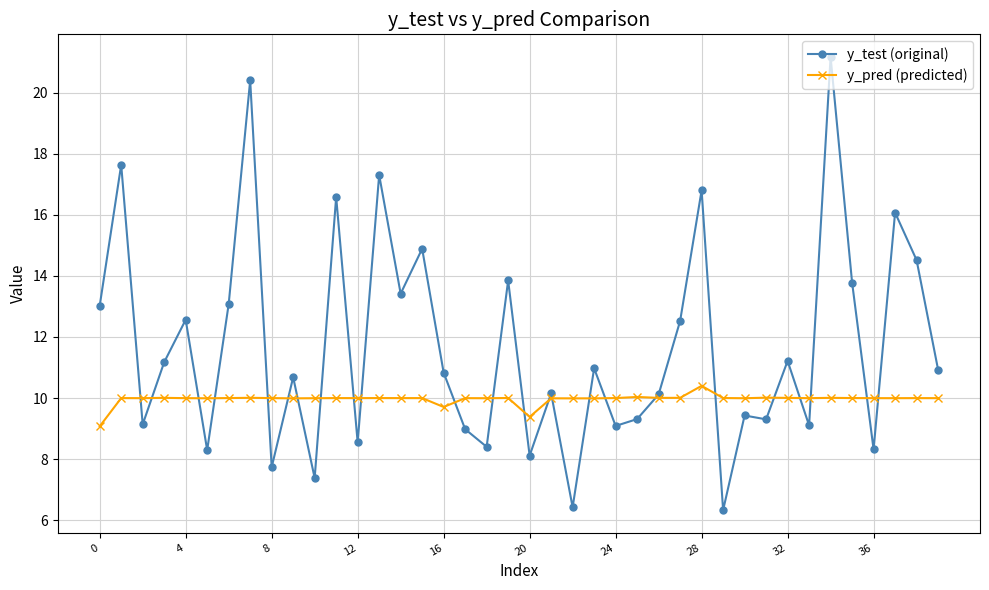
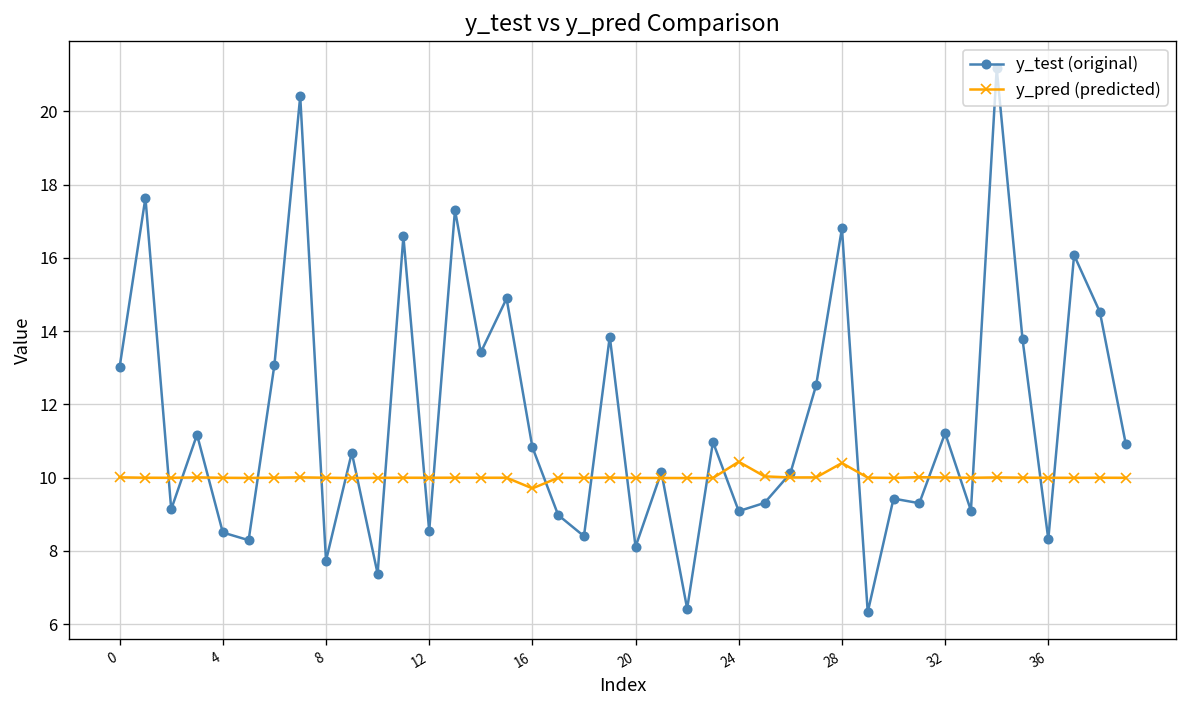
  {
    "y_test (original)": {
      "0": 13.0,
-     "4": 12.6,
+     "4": 8.5,
      "8": 7.7,
      "12": 8.5,
      "16": 10.8,
      "20": 8.1,
      "24": 9.1,
      "28": 16.8,
      "32": 11.2,
      "36": 8.3
    },
    "y_pred (predicted)": {
-     "0": 9.1,
+     "0": 10.0,
      "4": 10.0,
      "8": 10.0,
      "12": 10.0,
      "16": 9.7,
-     "20": 9.4,
-     "24": 10.0,
+     "20": 10.0,
+     "24": 10.4,
      "28": 10.4,
      "32": 10.0,
      "36": 10.0
    }
  }
